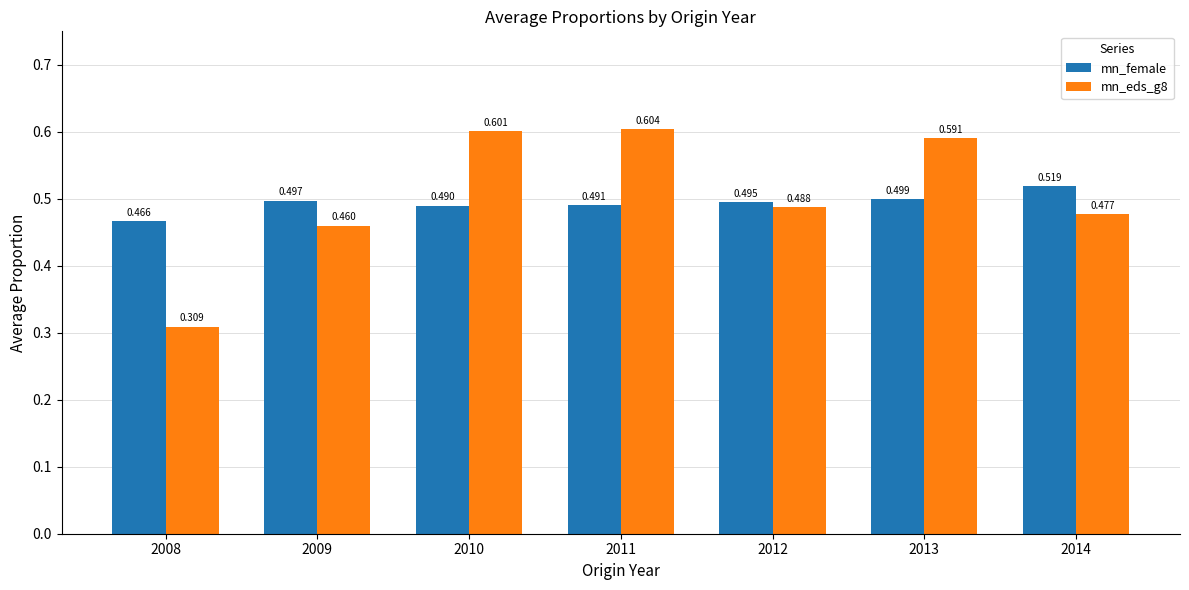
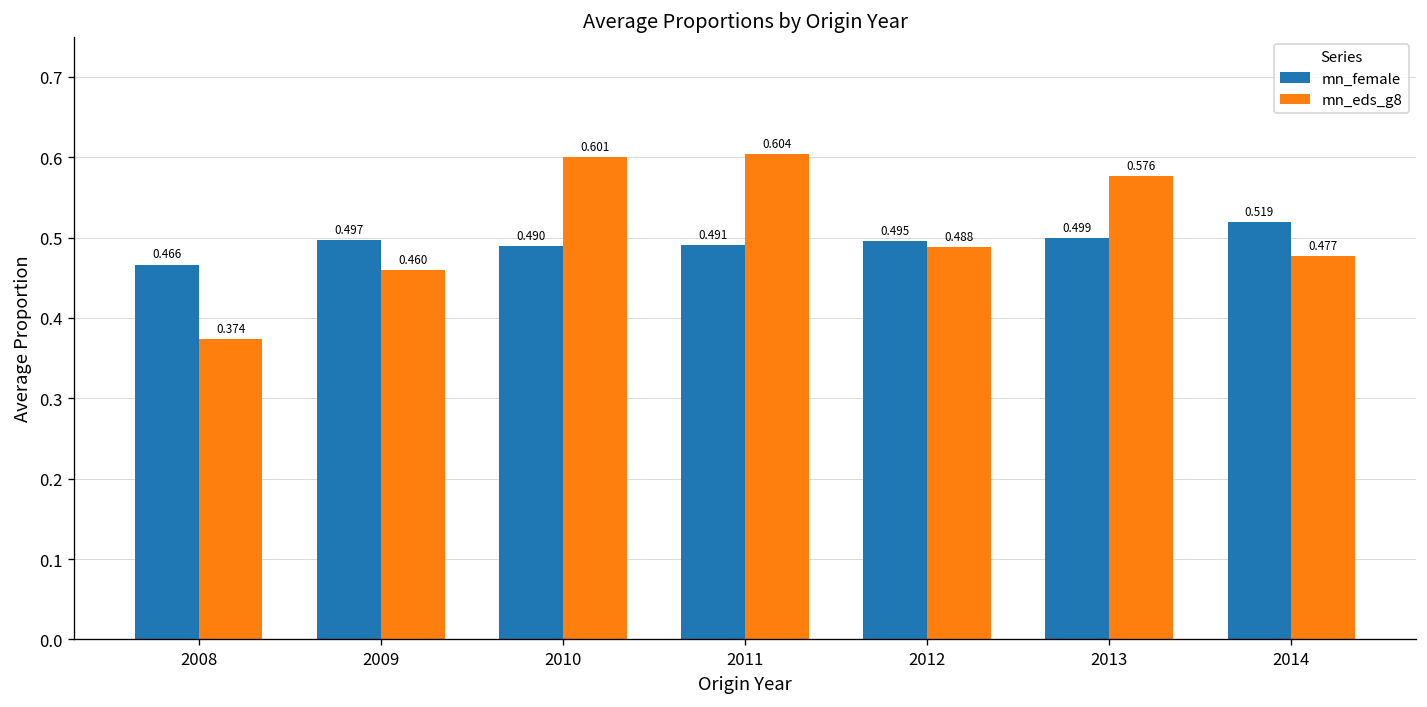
  {
    "mn_female": {
      "2008": 0.466,
      "2009": 0.497,
      "2010": 0.490,
      "2011": 0.491,
      "2012": 0.495,
      "2013": 0.499,
      "2014": 0.519
    },
    "mn_eds_g8": {
-     "2008": 0.309,
+     "2008": 0.374,
      "2009": 0.460,
      "2010": 0.601,
      "2011": 0.604,
      "2012": 0.488,
-     "2013": 0.591,
+     "2013": 0.576,
      "2014": 0.477
    }
  }
